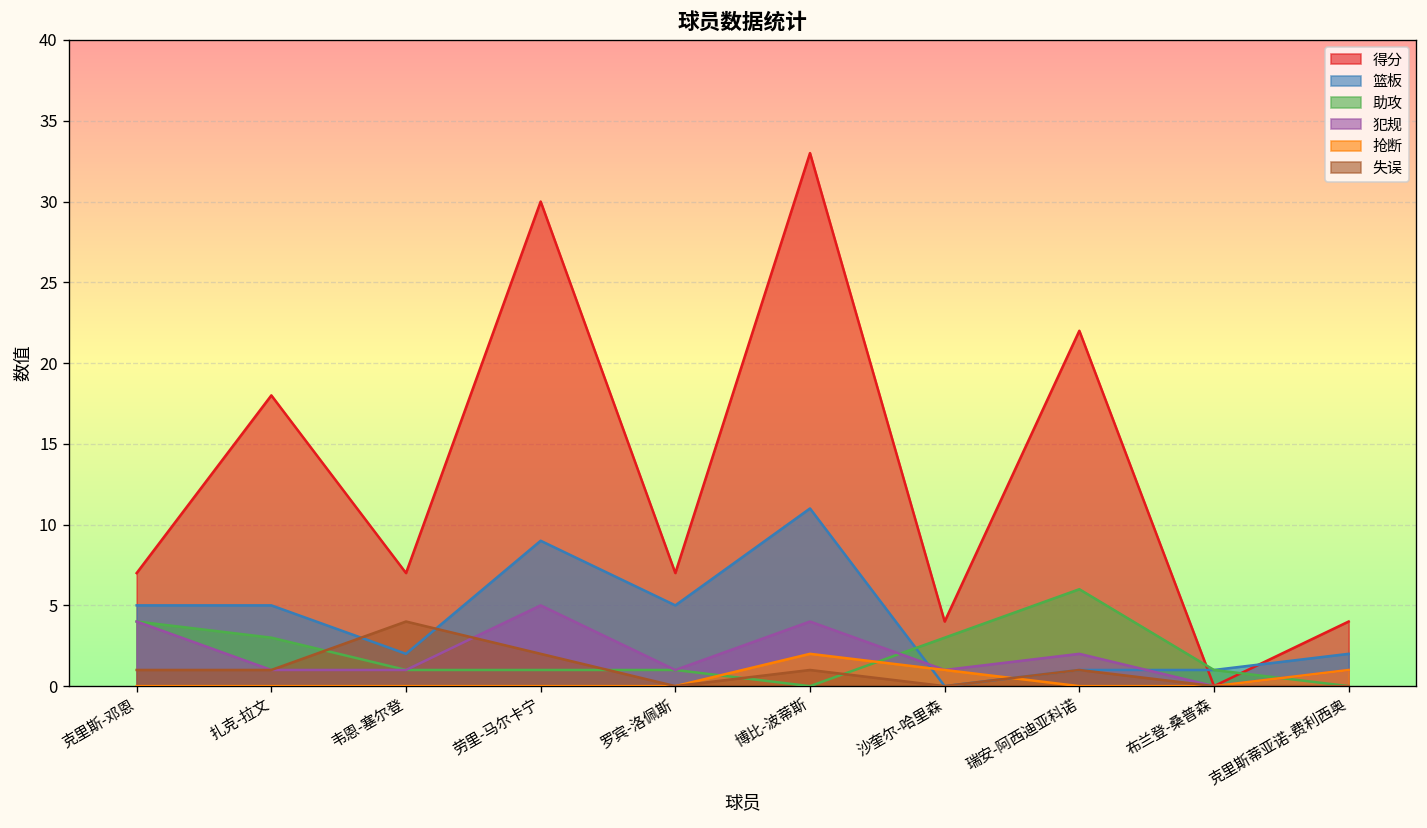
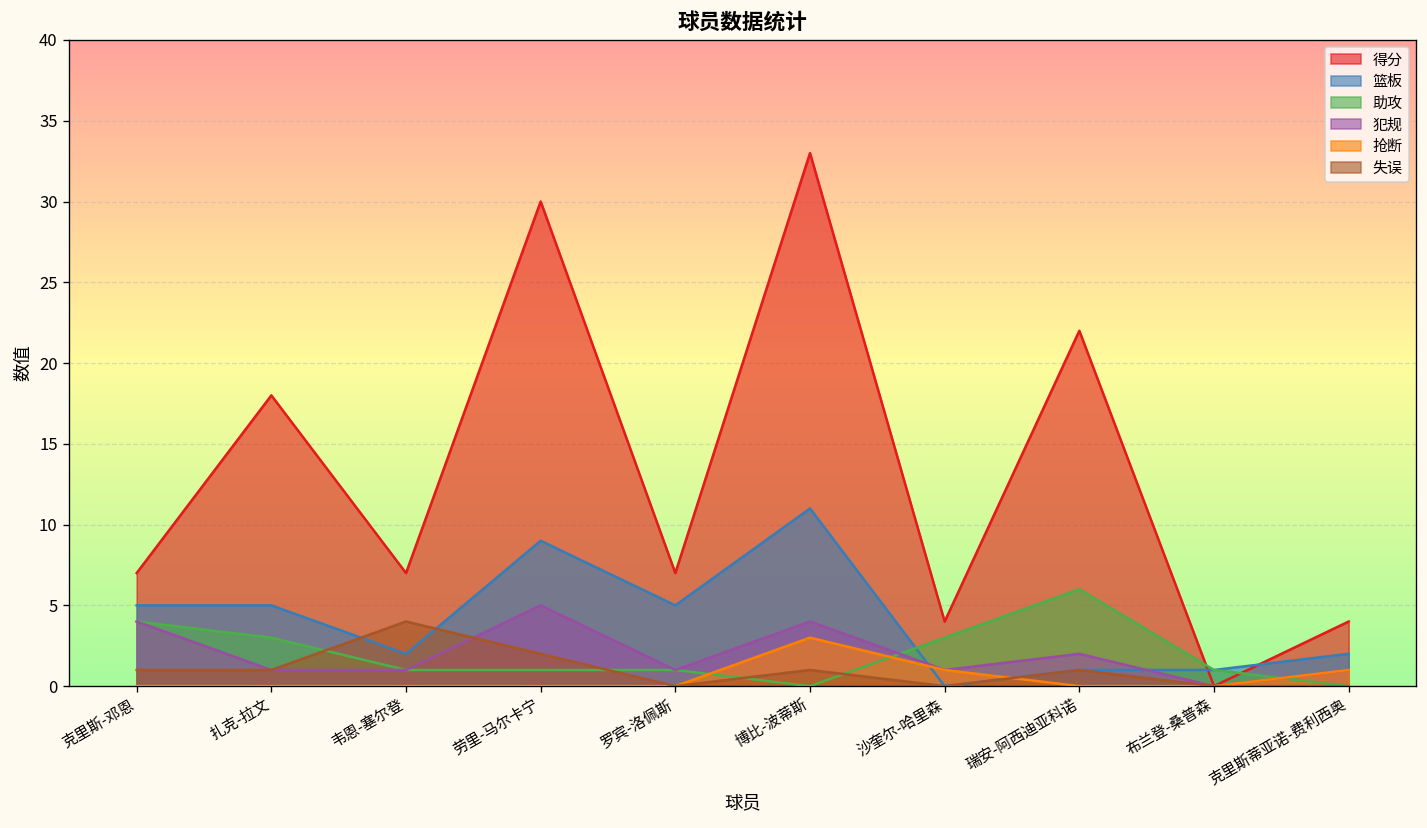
  {
    "得分": {
      "克里斯-邓恩": 7,
      "扎克-拉文": 18,
      "韦恩-塞尔登": 7,
      "劳里-马尔卡宁": 30,
      "罗宾-洛佩斯": 7,
      "博比-波蒂斯": 33,
      "沙奎尔-哈里森": 4,
      "瑞安-阿西迪亚科诺": 22,
      "克里斯蒂亚诺-费利西奥": 4
    },
    "篮板": {
      "克里斯-邓恩": 5,
      "扎克-拉文": 5,
      "韦恩-塞尔登": 2,
      "劳里-马尔卡宁": 9,
      "罗宾-洛佩斯": 5,
      "博比-波蒂斯": 11,
      "克里斯蒂亚诺-费利西奥": 2
    },
    "助攻": {
      "扎克-拉文": 3,
      "劳里-马尔卡宁": 1,
      "博比-波蒂斯": 0,
      "沙奎尔-哈里森": 3,
      "瑞安-阿西迪亚科诺": 6
    },
    "犯规": {
      "劳里-马尔卡宁": 5,
      "博比-波蒂斯": 4,
      "瑞安-阿西迪亚科诺": 2
    },
    "抢断": {
      "克里斯-邓恩": 0,
      "扎克-拉文": 0,
      "韦恩-塞尔登": 0,
      "劳里-马尔卡宁": 0,
-     "博比-波蒂斯": 2,
+     "博比-波蒂斯": 3,
      "瑞安-阿西迪亚科诺": 0
    },
    "失误": {
      "克里斯-邓恩": 1,
      "韦恩-塞尔登": 4,
      "劳里-马尔卡宁": 2,
      "博比-波蒂斯": 1
    }
  }
